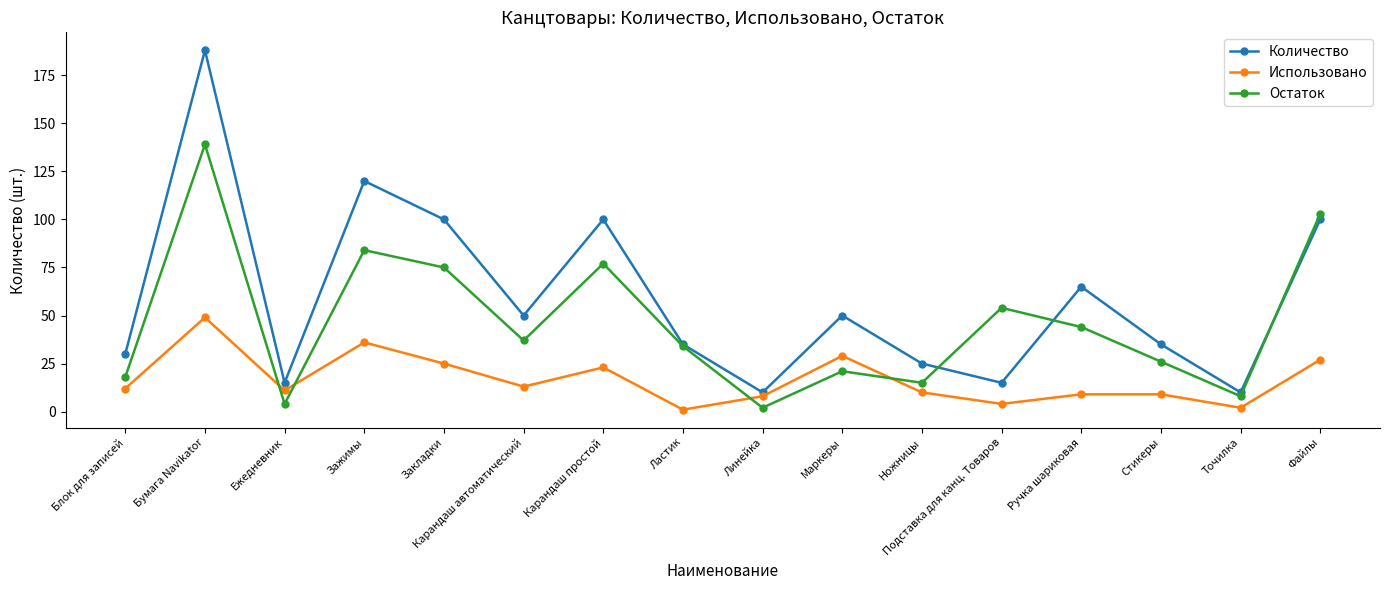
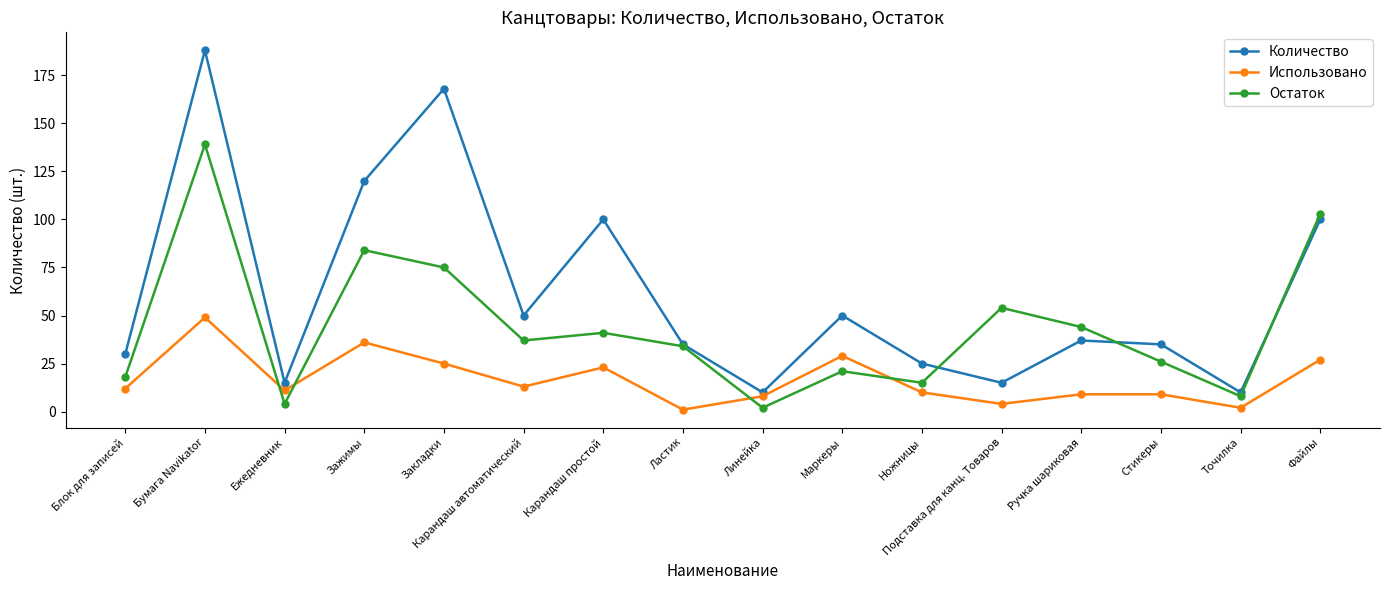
  {
    "Количество": {
      "Блок для записей": 30,
      "Бумага Navikator": 188,
      "Ежедневник": 15,
      "Зажимы": 120,
-     "Закладки": 100,
+     "Закладки": 168,
      "Карандаш автоматический": 50,
      "Карандаш простой": 100,
      "Линейка": 10,
      "Маркеры": 50,
      "Ножницы": 25,
      "Подставка для канц. Товаров": 15,
-     "Ручка шариковая": 65,
+     "Ручка шариковая": 37,
      "Стикеры": 35,
      "Точилка": 10,
      "Файлы": 100
    },
    "Использовано": {
      "Блок для записей": 12,
      "Бумага Navikator": 49,
      "Ежедневник": 11,
      "Зажимы": 36,
      "Закладки": 25,
      "Карандаш автоматический": 13,
      "Карандаш простой": 23,
      "Ластик": 1,
      "Линейка": 8,
      "Маркеры": 29,
      "Ножницы": 10,
      "Подставка для канц. Товаров": 4,
      "Ручка шариковая": 9,
      "Стикеры": 9,
      "Точилка": 2,
      "Файлы": 27
    },
    "Остаток": {
      "Блок для записей": 18,
      "Бумага Navikator": 139,
      "Ежедневник": 4,
      "Зажимы": 84,
      "Закладки": 75,
      "Карандаш автоматический": 37,
-     "Карандаш простой": 77,
+     "Карандаш простой": 41,
      "Линейка": 2,
      "Маркеры": 21,
      "Ножницы": 15,
      "Подставка для канц. Товаров": 54,
      "Ручка шариковая": 44,
      "Стикеры": 26,
      "Точилка": 8,
      "Файлы": 103
    }
  }
